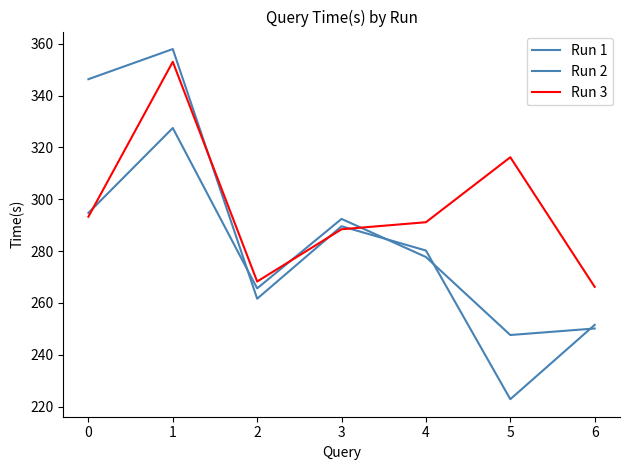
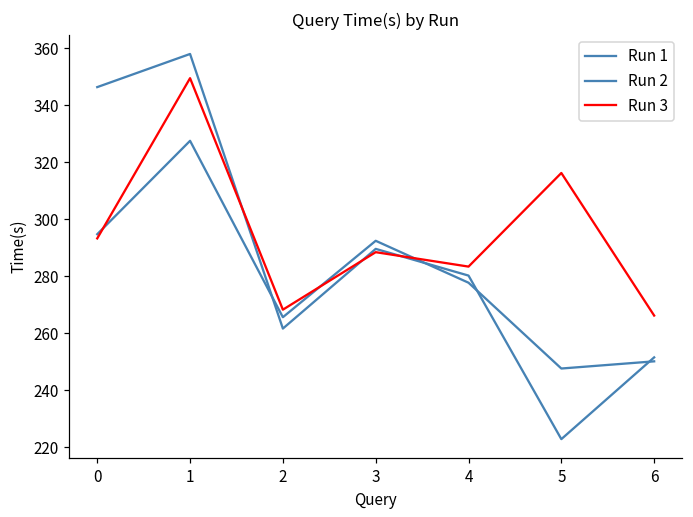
  {
    "Run 3": {
      "0": 293,
-     "1": 353,
+     "1": 349,
      "2": 268,
      "3": 288,
-     "4": 291,
+     "4": 283,
      "5": 316,
      "6": 266
    }
  }
